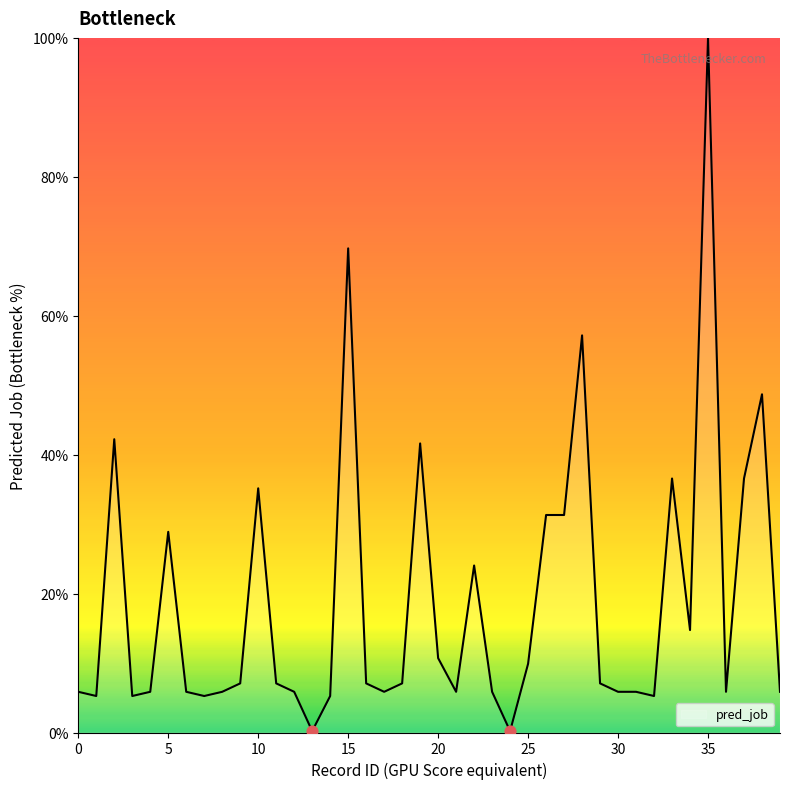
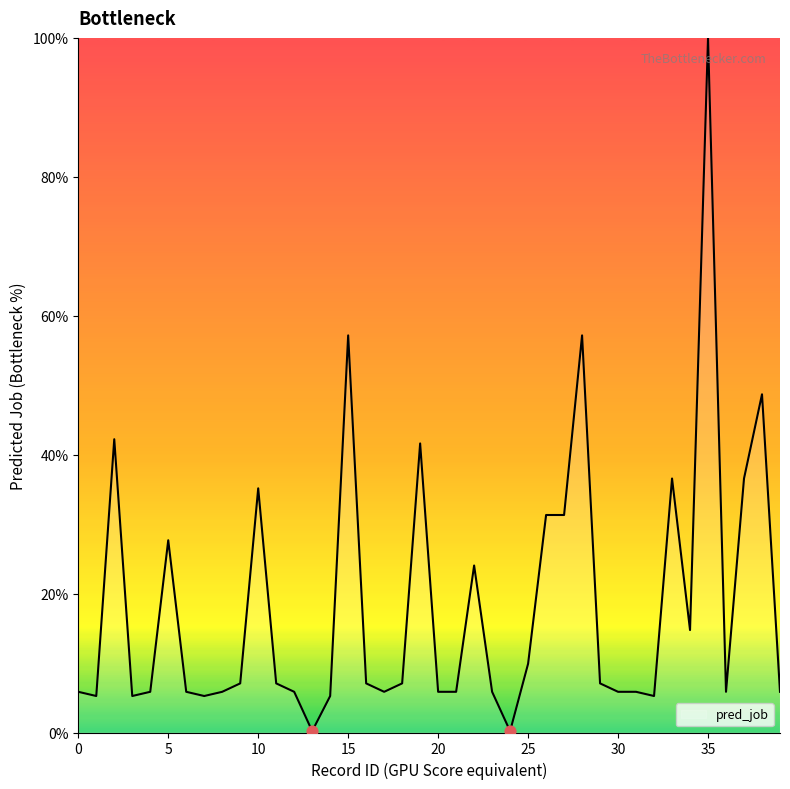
  {
    "pred_job": {
      "0": "6%",
-     "5": "29%",
+     "5": "28%",
      "10": "35%",
-     "15": "70%",
-     "20": "11%",
+     "15": "57%",
+     "20": "6%",
      "25": "10%",
      "30": "6%",
      "35": "100%"
    }
  }
